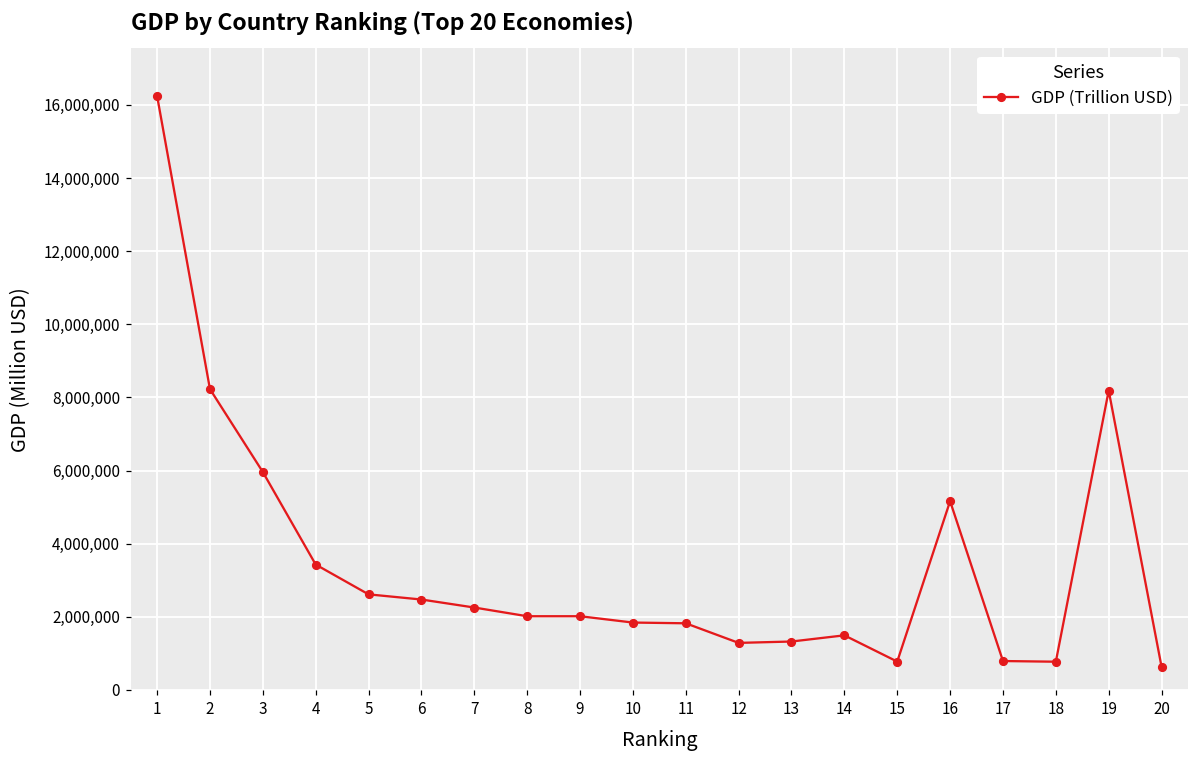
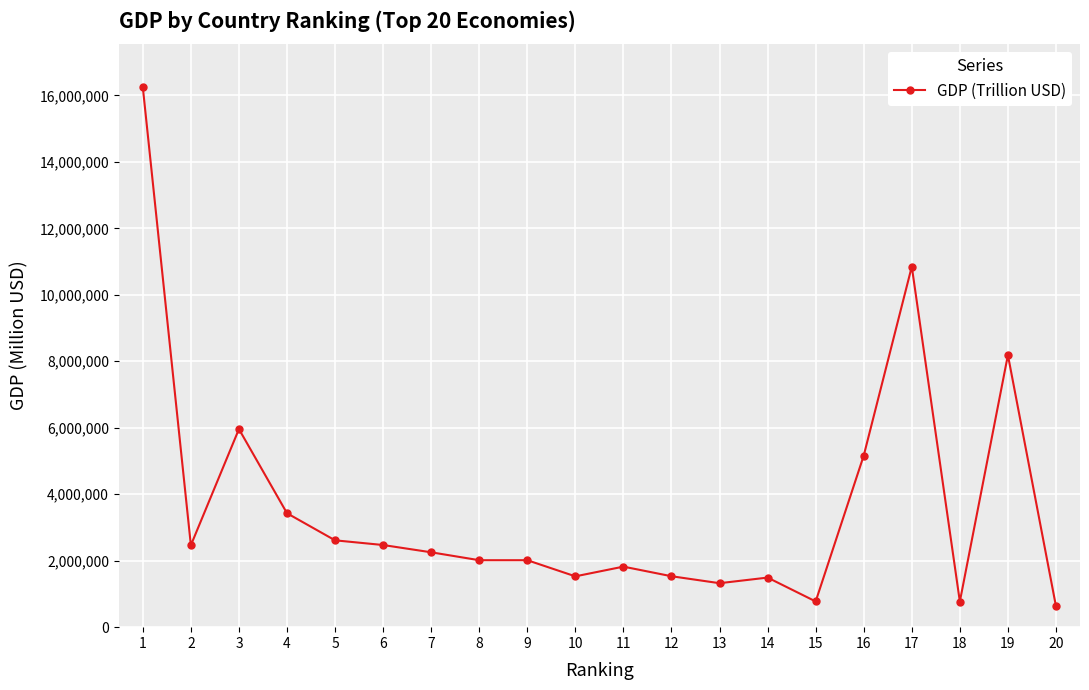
  {
    "1": "16,200,000",
-   "2": "8,200,000",
+   "2": "2,500,000",
    "3": "6,000,000",
    "4": "3,400,000",
    "5": "2,600,000",
    "6": "2,500,000",
    "7": "2,300,000",
    "8": "2,000,000",
    "9": "2,000,000",
-   "10": "1,800,000",
+   "10": "1,500,000",
    "11": "1,800,000",
-   "12": "1,300,000",
+   "12": "1,500,000",
    "13": "1,300,000",
    "14": "1,500,000",
    "15": "800,000",
    "16": "5,200,000",
-   "17": "800,000",
+   "17": "10,800,000",
    "18": "800,000",
    "19": "8,200,000",
    "20": "600,000"
  }
